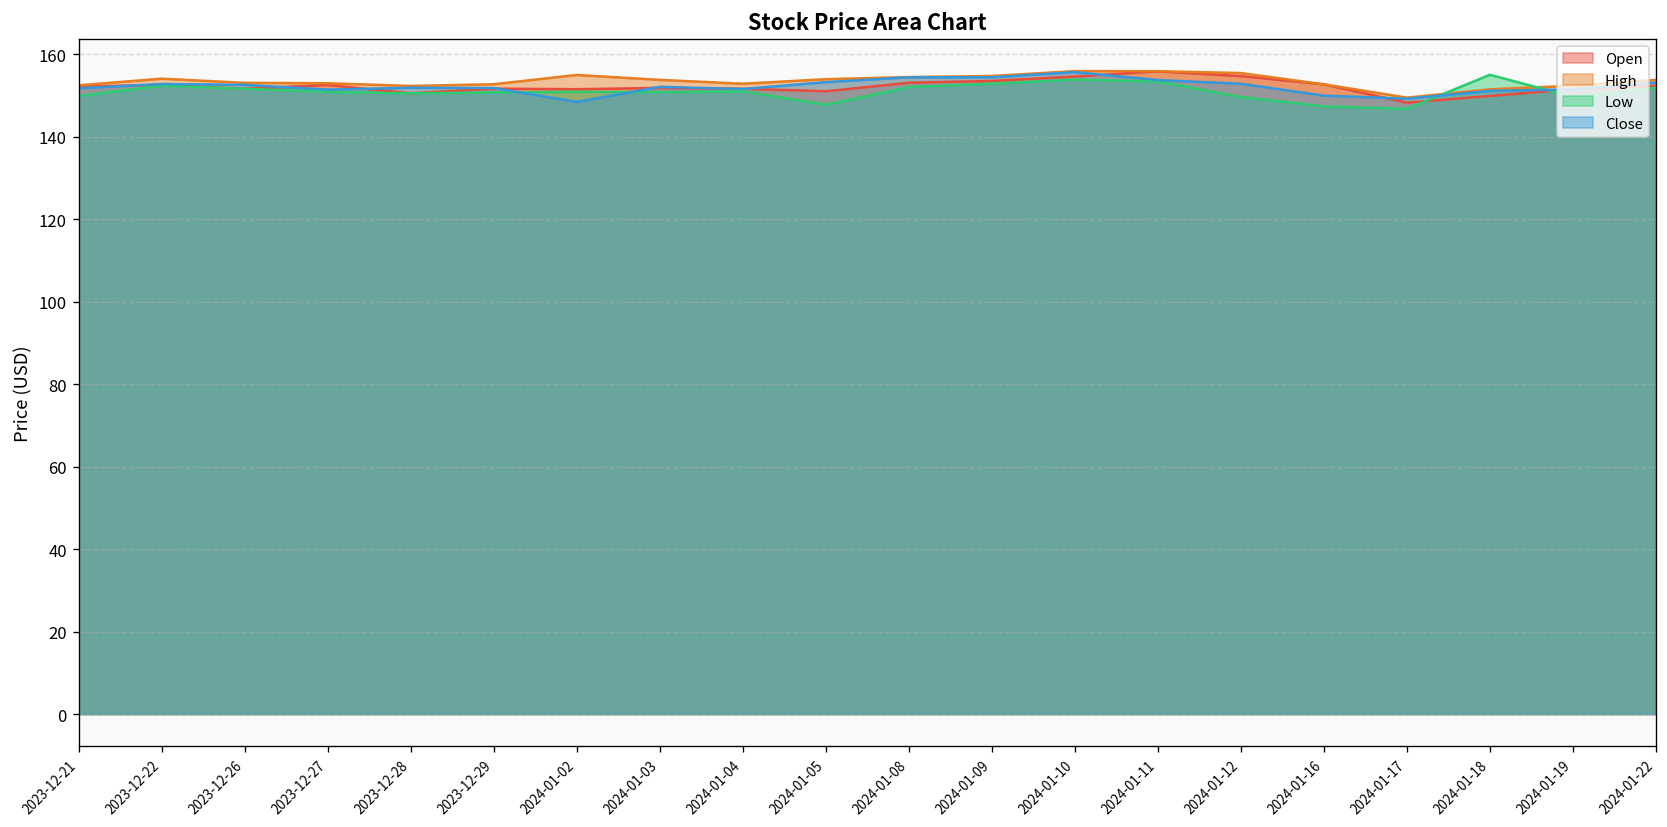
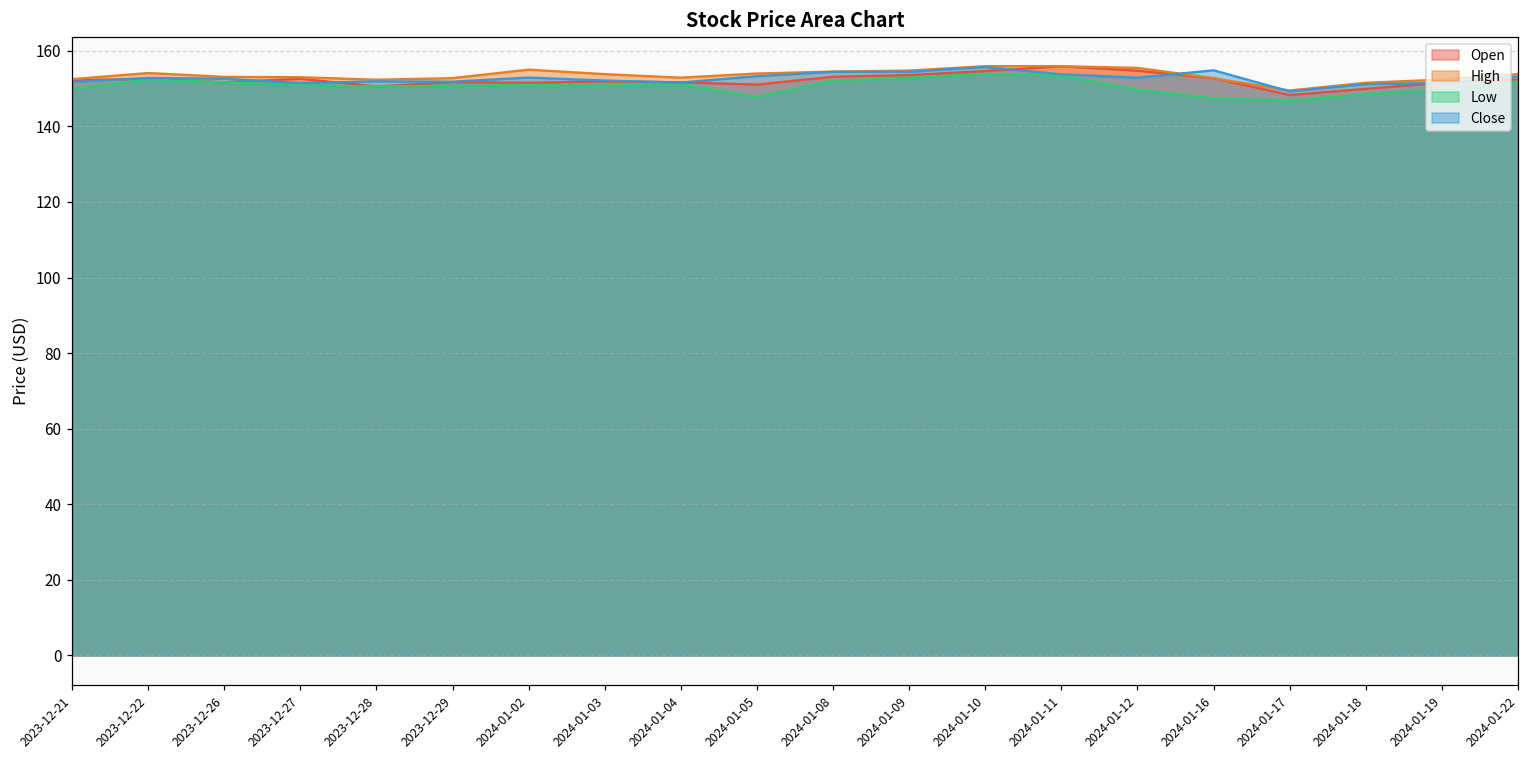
  {
    "Low": {
      "2023-12-21": 150,
      "2023-12-29": 151,
      "2024-01-03": 151,
      "2024-01-05": 148,
      "2024-01-08": 152,
      "2024-01-10": 154,
      "2024-01-12": 150,
      "2024-01-16": 147,
      "2024-01-17": 147,
-     "2024-01-18": 155
+     "2024-01-18": 149
    },
    "Close": {
-     "2024-01-02": 148,
+     "2024-01-02": 153,
      "2024-01-12": 153,
-     "2024-01-16": 150
+     "2024-01-16": 155
    }
  }
